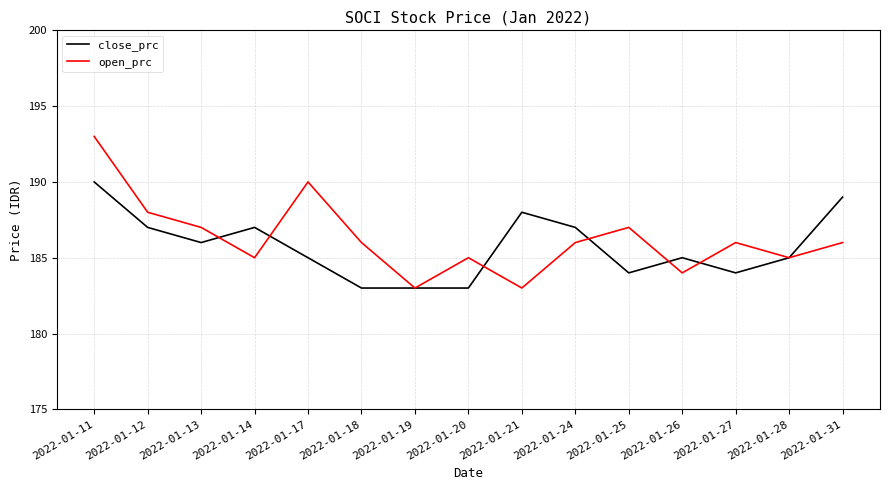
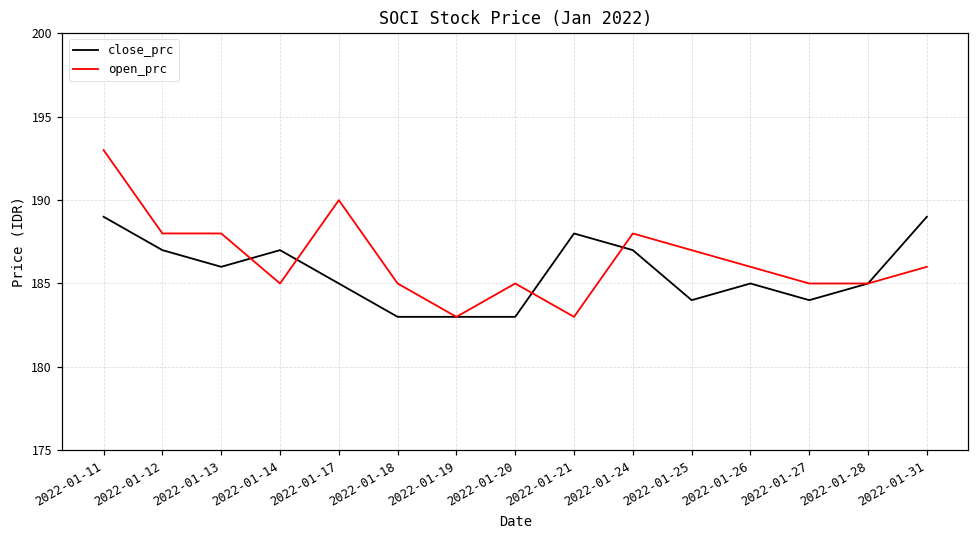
  {
    "close_prc": {
-     "2022-01-11": 190,
+     "2022-01-11": 189,
      "2022-01-12": 187,
      "2022-01-13": 186,
      "2022-01-14": 187,
      "2022-01-17": 185,
      "2022-01-18": 183,
      "2022-01-20": 183,
      "2022-01-21": 188,
      "2022-01-24": 187,
      "2022-01-25": 184,
      "2022-01-26": 185,
      "2022-01-27": 184,
      "2022-01-31": 189
    },
    "open_prc": {
      "2022-01-11": 193,
      "2022-01-12": 188,
-     "2022-01-13": 187,
+     "2022-01-13": 188,
      "2022-01-14": 185,
      "2022-01-17": 190,
-     "2022-01-18": 186,
+     "2022-01-18": 185,
      "2022-01-20": 185,
      "2022-01-21": 183,
-     "2022-01-24": 186,
+     "2022-01-24": 188,
      "2022-01-25": 187,
-     "2022-01-26": 184,
-     "2022-01-27": 186,
+     "2022-01-26": 186,
+     "2022-01-27": 185,
      "2022-01-31": 186
    }
  }
